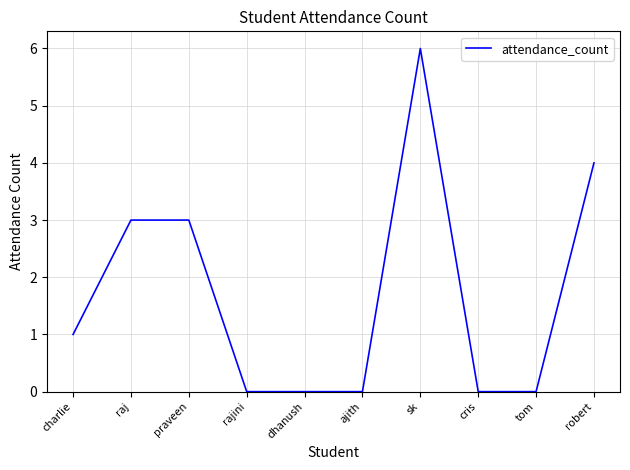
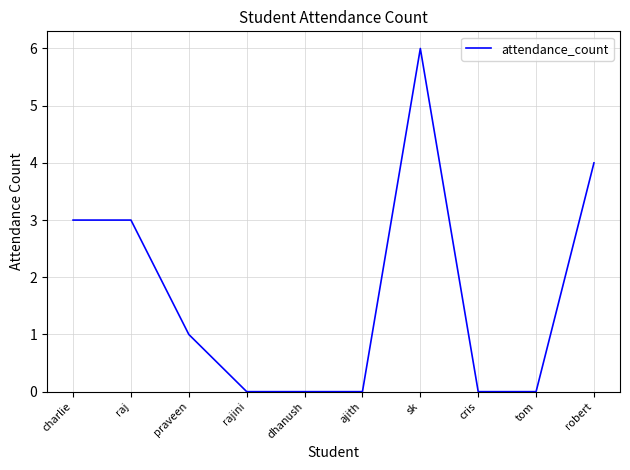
  {
-   "charlie": 1,
+   "charlie": 3,
    "raj": 3,
-   "praveen": 3,
+   "praveen": 1,
    "rajini": 0,
    "dhanush": 0,
    "ajith": 0,
    "sk": 6,
    "cris": 0,
    "tom": 0,
    "robert": 4
  }
